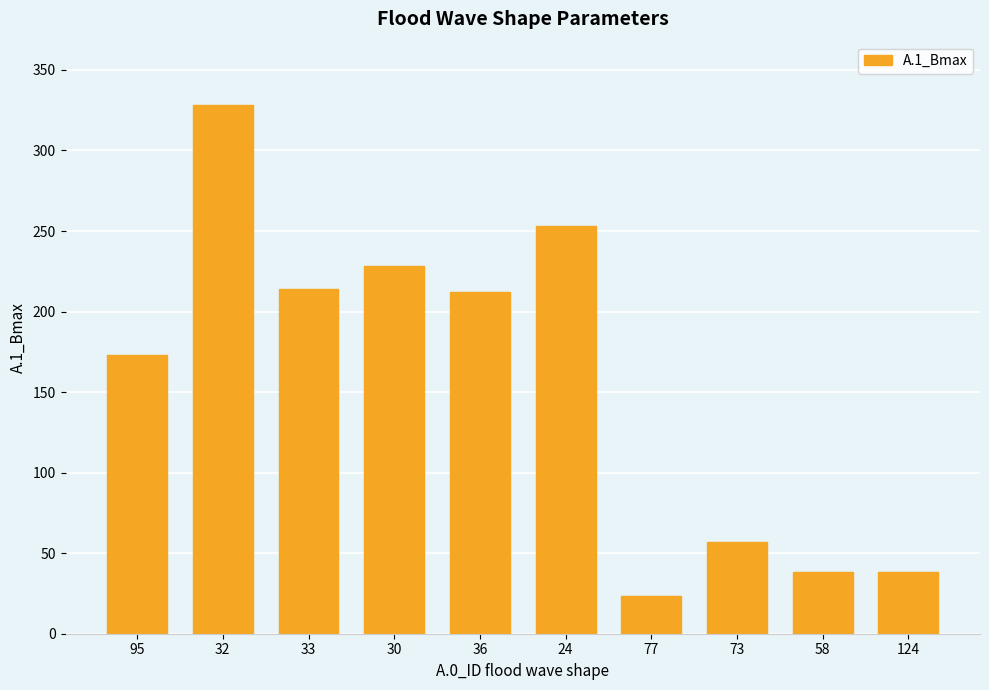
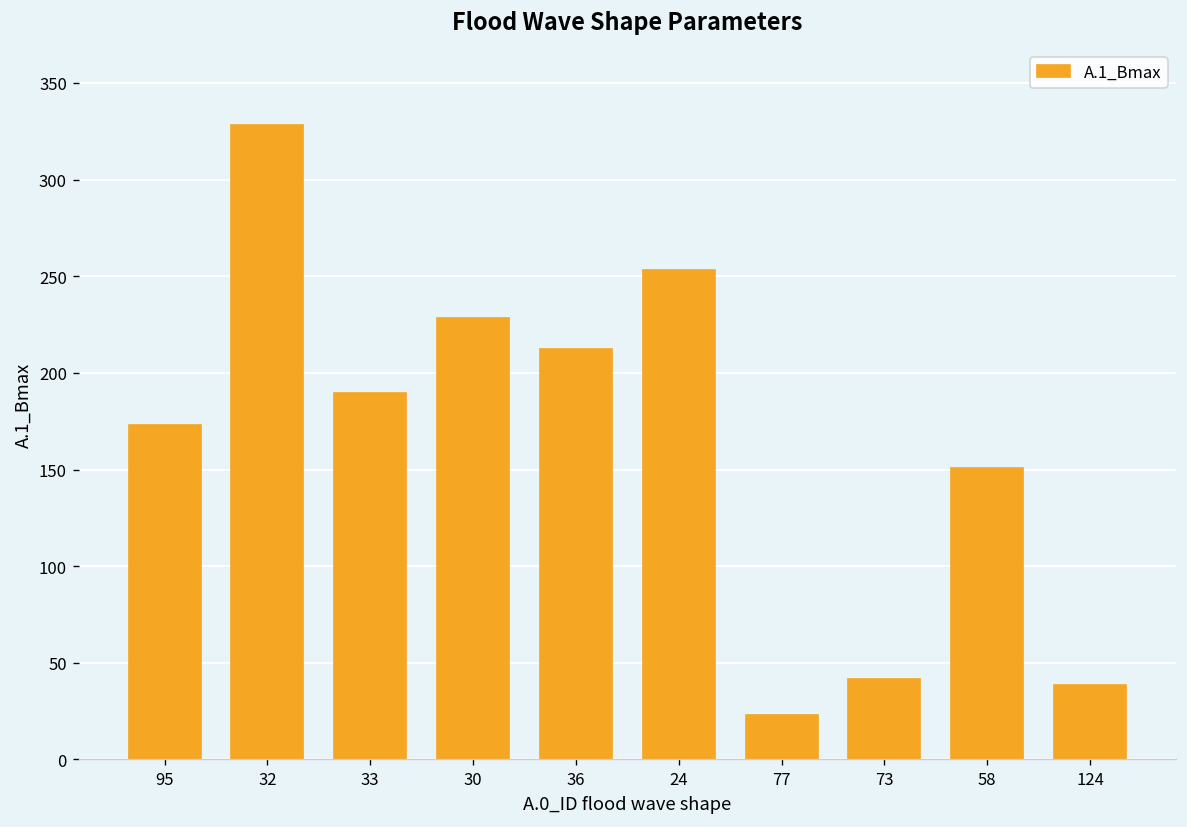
  {
    "95": 173,
    "32": 328,
-   "33": 214,
+   "33": 190,
    "30": 228,
    "36": 212,
    "24": 253,
    "77": 23,
-   "73": 57,
-   "58": 38,
+   "73": 41,
+   "58": 151,
    "124": 39
  }
